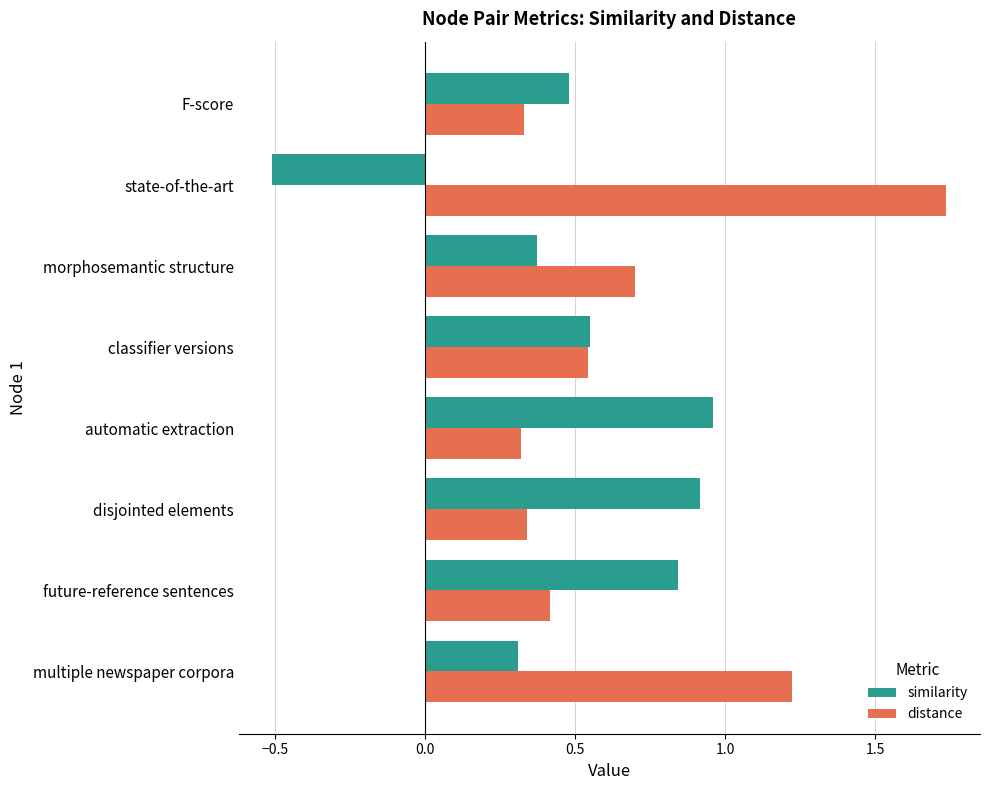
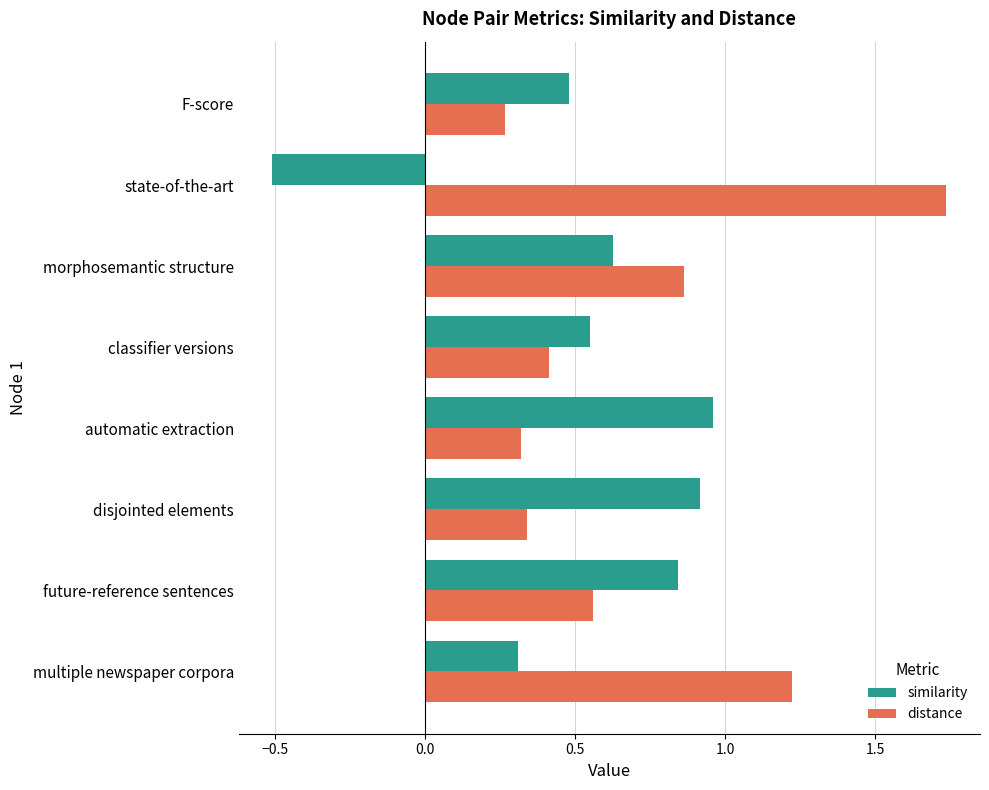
  {
    "similarity": {
      "F-score": 0.48,
      "state-of-the-art": -0.51,
-     "morphosemantic structure": 0.37,
+     "morphosemantic structure": 0.63,
      "classifier versions": 0.55,
      "automatic extraction": 0.96,
      "disjointed elements": 0.91,
      "future-reference sentences": 0.84,
      "multiple newspaper corpora": 0.31
    },
    "distance": {
-     "F-score": 0.33,
+     "F-score": 0.27,
      "state-of-the-art": 1.74,
-     "morphosemantic structure": 0.70,
-     "classifier versions": 0.54,
+     "morphosemantic structure": 0.86,
+     "classifier versions": 0.41,
      "automatic extraction": 0.32,
      "disjointed elements": 0.34,
-     "future-reference sentences": 0.42,
+     "future-reference sentences": 0.56,
      "multiple newspaper corpora": 1.22
    }
  }
